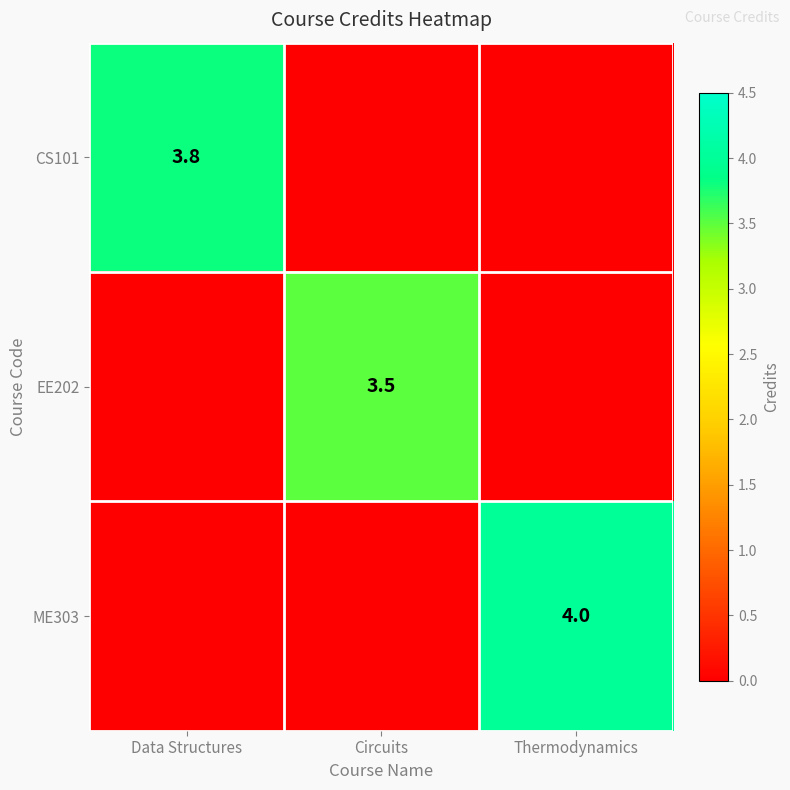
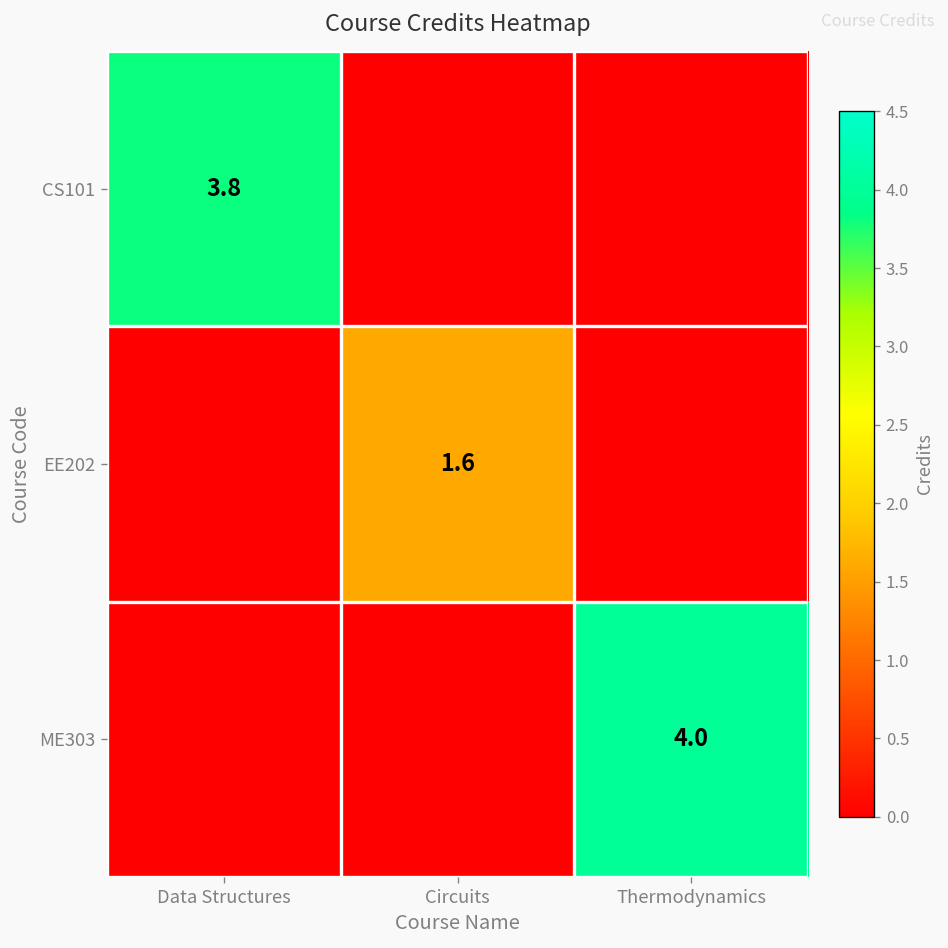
  {
    "CS101": {
      "Data Structures": 3.8
    },
    "EE202": {
-     "Circuits": 3.5
+     "Circuits": 1.6
    },
    "ME303": {
      "Thermodynamics": 4.0
    }
  }
